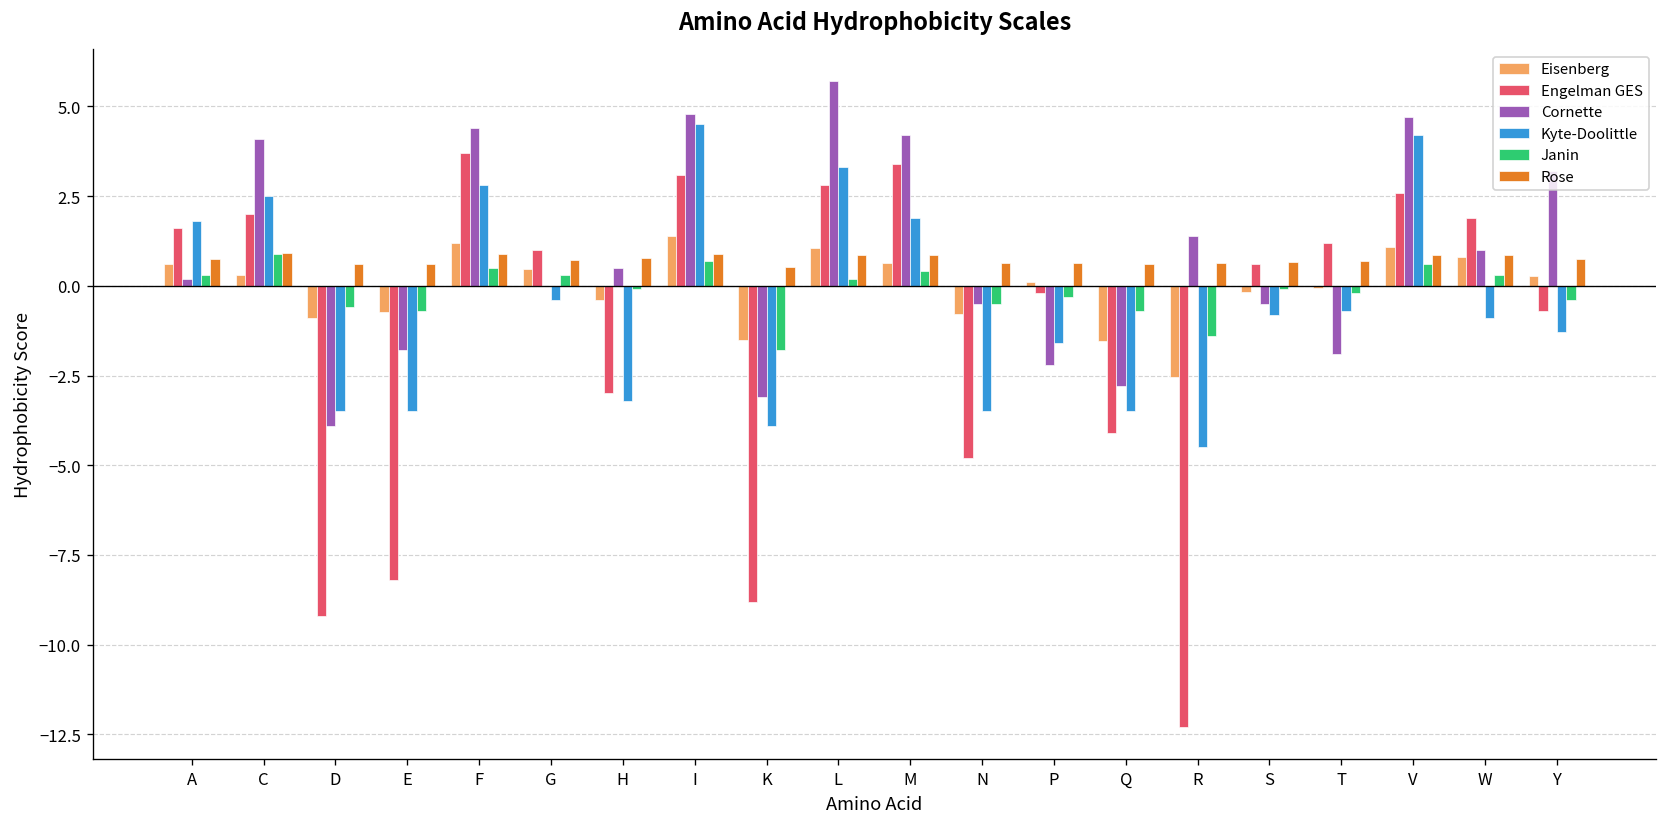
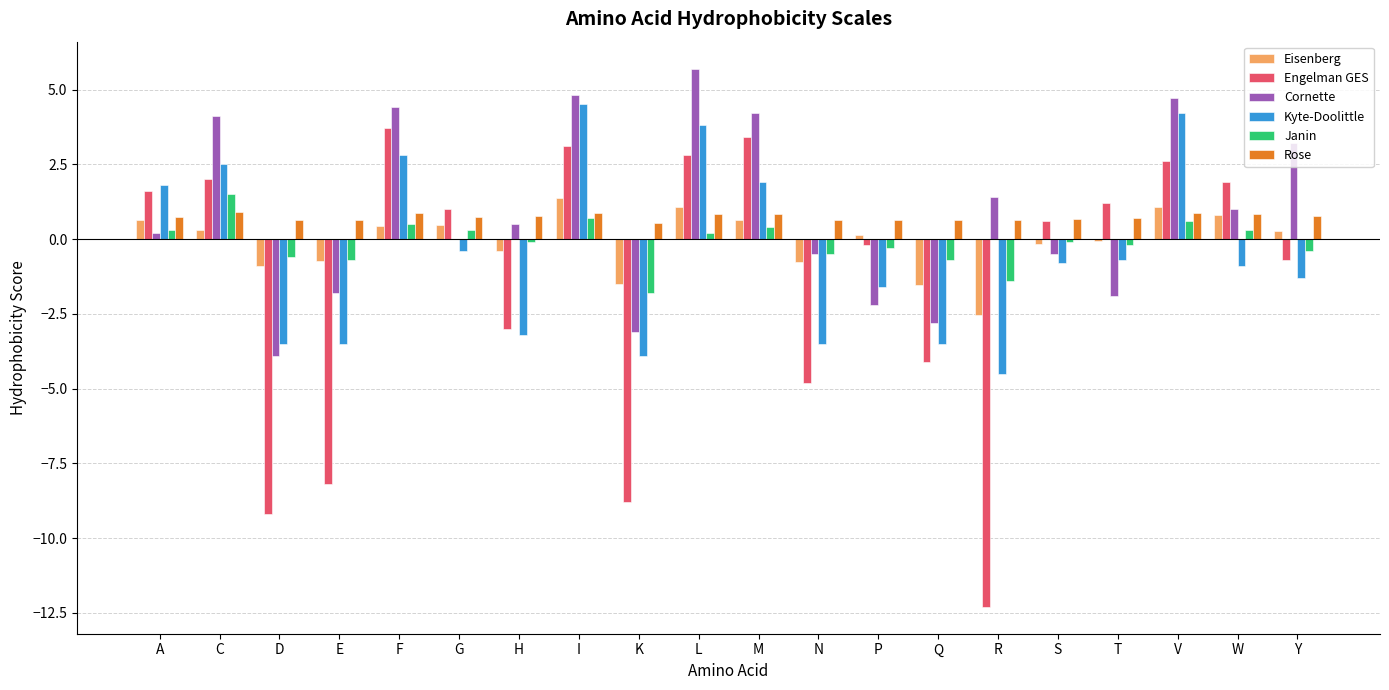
  {
    "Eisenberg": {
      "A": 0.6,
      "C": 0.3,
      "D": -0.9,
      "E": -0.7,
-     "F": 1.2,
+     "F": 0.4,
      "G": 0.5,
      "H": -0.4,
      "I": 1.4,
      "K": -1.5,
      "L": 1.1,
      "M": 0.6,
      "N": -0.8,
      "P": 0.1,
      "Q": -1.5,
      "R": -2.5,
      "S": -0.2,
      "V": 1.1,
      "W": 0.8,
      "Y": 0.3
    },
    "Engelman GES": {
      "A": 1.6,
      "C": 2.0,
      "D": -9.2,
      "E": -8.2,
      "F": 3.7,
      "G": 1.0,
      "H": -3.0,
      "I": 3.1,
      "K": -8.8,
      "L": 2.8,
      "M": 3.4,
      "N": -4.8,
      "P": -0.2,
      "Q": -4.1,
      "R": -12.3,
      "S": 0.6,
      "T": 1.2,
      "V": 2.6,
      "W": 1.9,
      "Y": -0.7
    },
    "Cornette": {
      "A": 0.2,
      "C": 4.1,
      "D": -3.9,
      "E": -1.8,
      "F": 4.4,
      "G": 0.0,
      "H": 0.5,
      "I": 4.8,
      "K": -3.1,
      "L": 5.7,
      "M": 4.2,
      "N": -0.5,
      "P": -2.2,
      "Q": -2.8,
      "R": 1.4,
      "S": -0.5,
      "T": -1.9,
      "V": 4.7,
      "W": 1.0
    },
    "Kyte-Doolittle": {
      "A": 1.8,
      "C": 2.5,
      "D": -3.5,
      "E": -3.5,
      "F": 2.8,
      "G": -0.4,
      "H": -3.2,
      "I": 4.5,
      "K": -3.9,
-     "L": 3.3,
+     "L": 3.8,
      "M": 1.9,
      "N": -3.5,
      "P": -1.6,
      "Q": -3.5,
      "R": -4.5,
      "S": -0.8,
      "T": -0.7,
      "V": 4.2,
      "W": -0.9,
      "Y": -1.3
    },
    "Janin": {
      "A": 0.3,
-     "C": 0.9,
+     "C": 1.5,
      "D": -0.6,
      "E": -0.7,
      "F": 0.5,
      "G": 0.3,
      "H": -0.1,
      "I": 0.7,
      "K": -1.8,
      "L": 0.2,
      "M": 0.4,
      "N": -0.5,
      "P": -0.3,
      "Q": -0.7,
      "R": -1.4,
      "S": -0.1,
      "T": -0.2,
      "V": 0.6,
      "W": 0.3,
      "Y": -0.4
    },
    "Rose": {
      "A": 0.7,
      "C": 0.9,
      "D": 0.6,
      "E": 0.6,
      "F": 0.9,
      "G": 0.7,
      "H": 0.8,
      "I": 0.9,
      "K": 0.5,
      "L": 0.9,
      "M": 0.9,
      "N": 0.6,
      "P": 0.6,
      "Q": 0.6,
      "R": 0.6,
      "S": 0.7,
      "T": 0.7,
      "V": 0.9,
      "W": 0.9,
      "Y": 0.8
    }
  }
